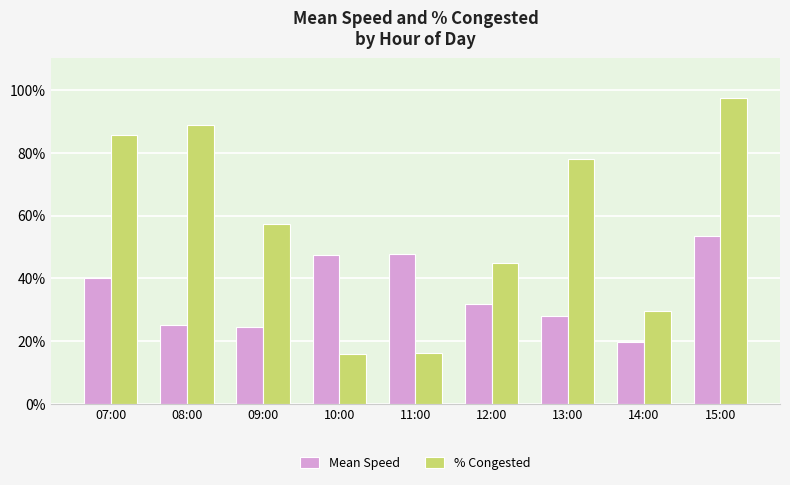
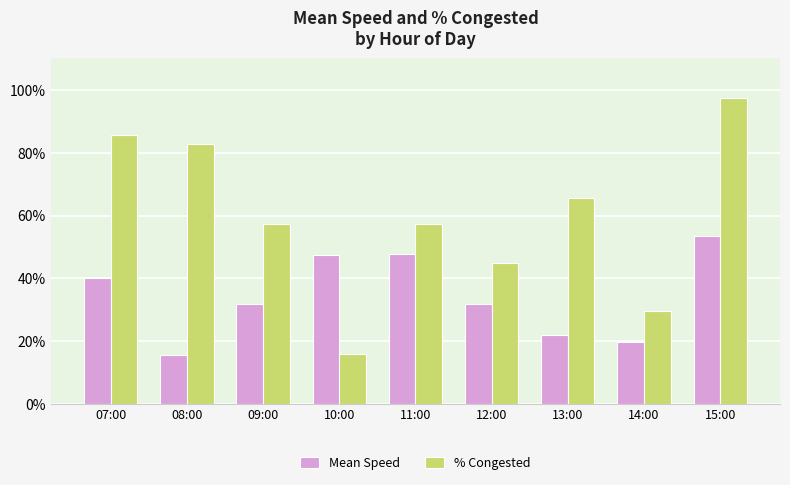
  {
    "Mean Speed": {
      "07:00": "40%",
-     "08:00": "25%",
-     "09:00": "24%",
+     "08:00": "16%",
+     "09:00": "32%",
      "10:00": "48%",
      "11:00": "48%",
      "12:00": "32%",
-     "13:00": "28%",
+     "13:00": "22%",
      "14:00": "20%",
      "15:00": "54%"
    },
    "% Congested": {
      "07:00": "86%",
-     "08:00": "89%",
+     "08:00": "83%",
      "09:00": "57%",
      "10:00": "16%",
-     "11:00": "16%",
+     "11:00": "57%",
      "12:00": "45%",
-     "13:00": "78%",
+     "13:00": "65%",
      "14:00": "30%",
      "15:00": "97%"
    }
  }
